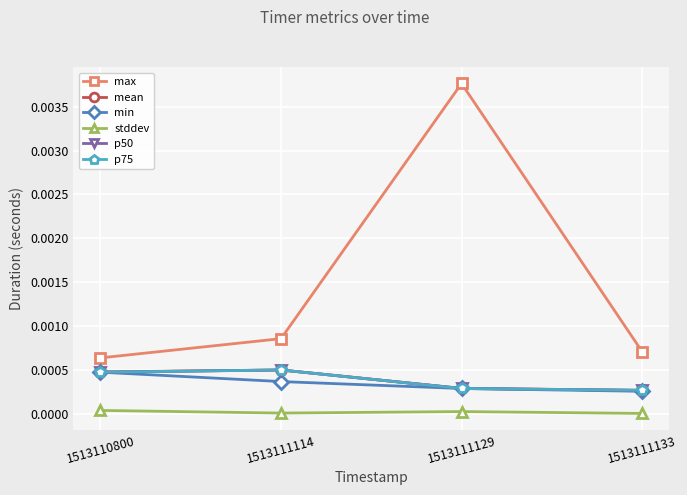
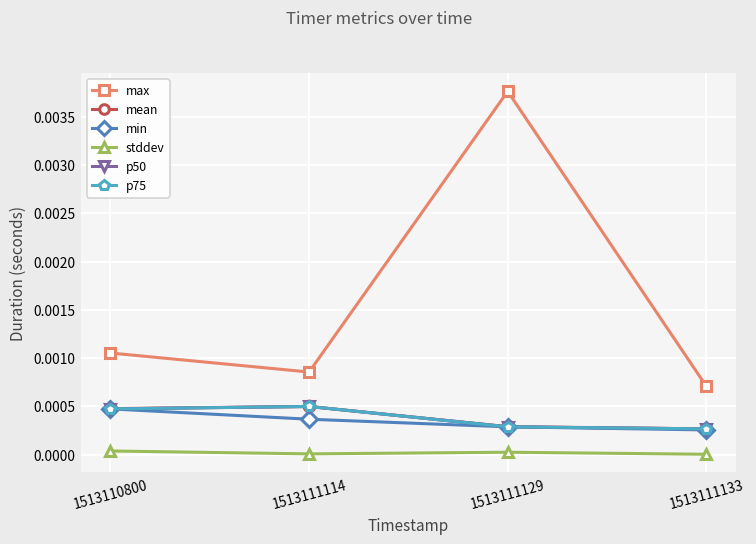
  {
    "max": {
-     "1513110800": 0.0006,
+     "1513110800": 0.0011,
      "1513111114": 0.0009,
      "1513111129": 0.0038,
      "1513111133": 0.0007
    },
    "stddev": {
      "1513110800": 0.0000,
      "1513111114": 0.0000,
      "1513111129": 0.0000,
      "1513111133": 0.0000
    }
  }
